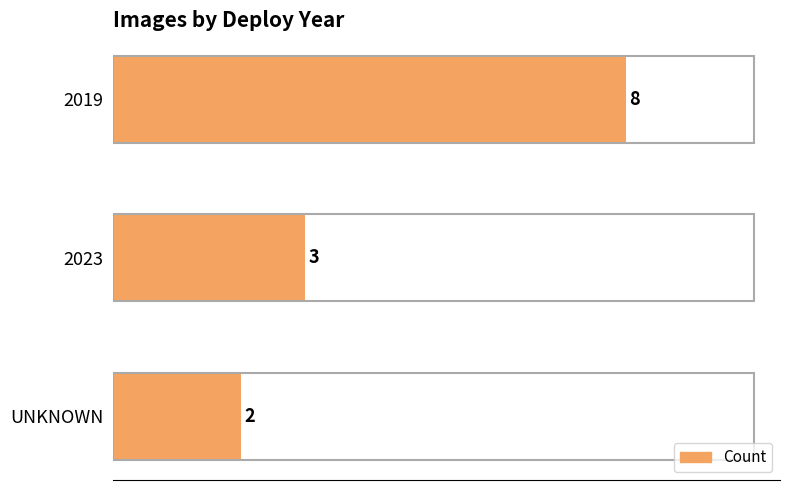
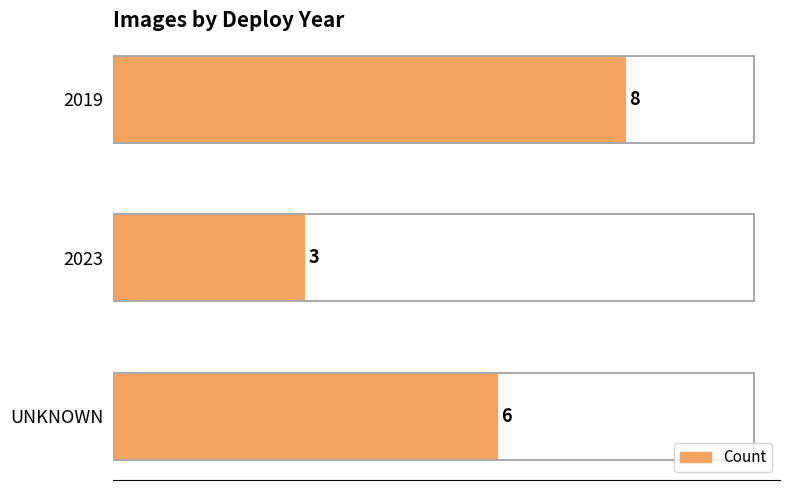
  {
    "2019": 8,
    "2023": 3,
-   "UNKNOWN": 2
+   "UNKNOWN": 6
  }
